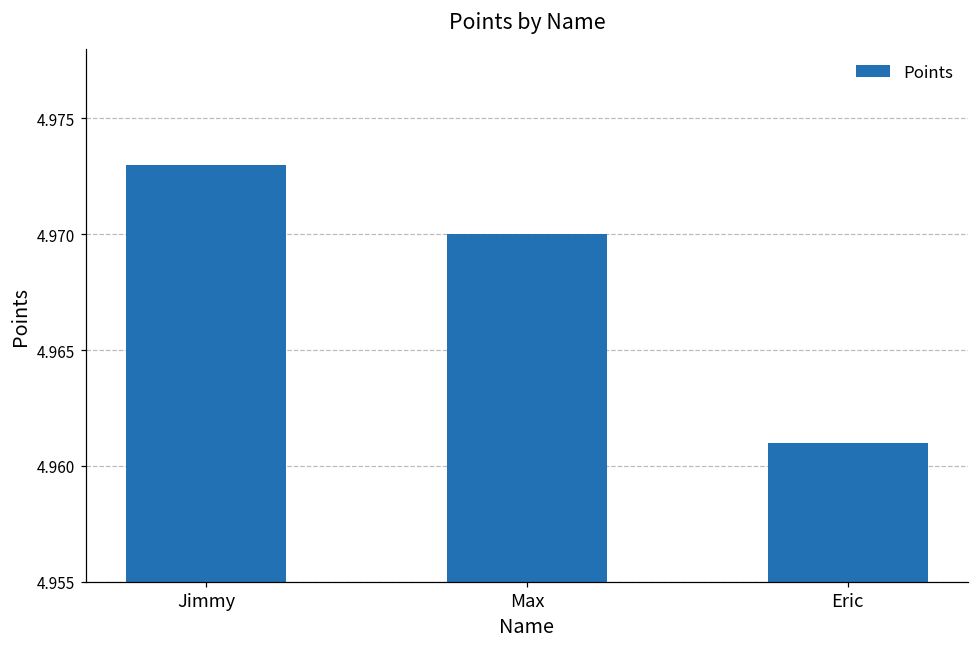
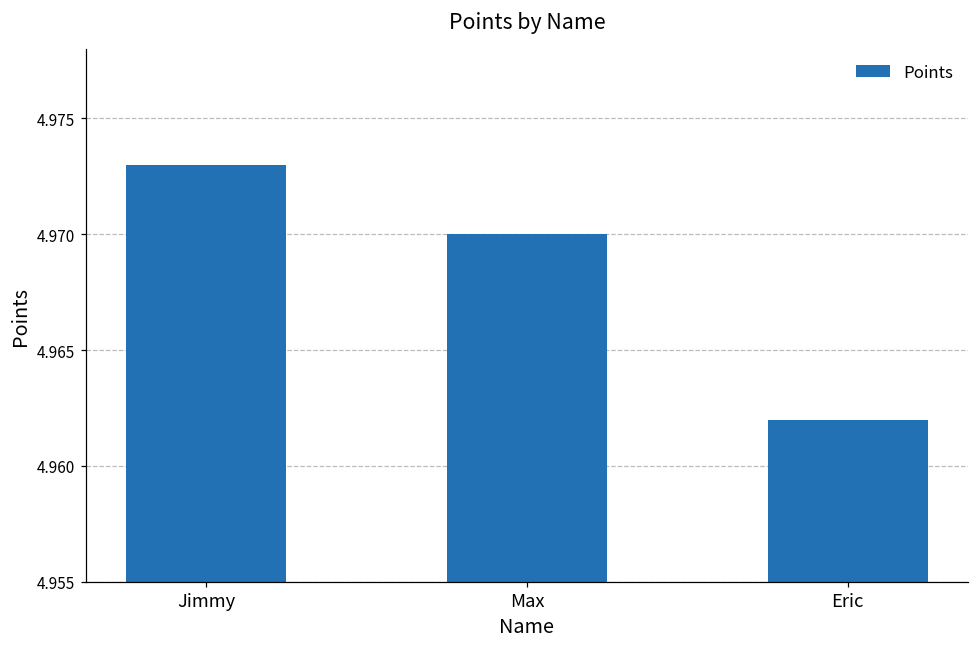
  {
    "Jimmy": 4.973,
    "Max": 4.970,
-   "Eric": 4.961
+   "Eric": 4.962
  }
